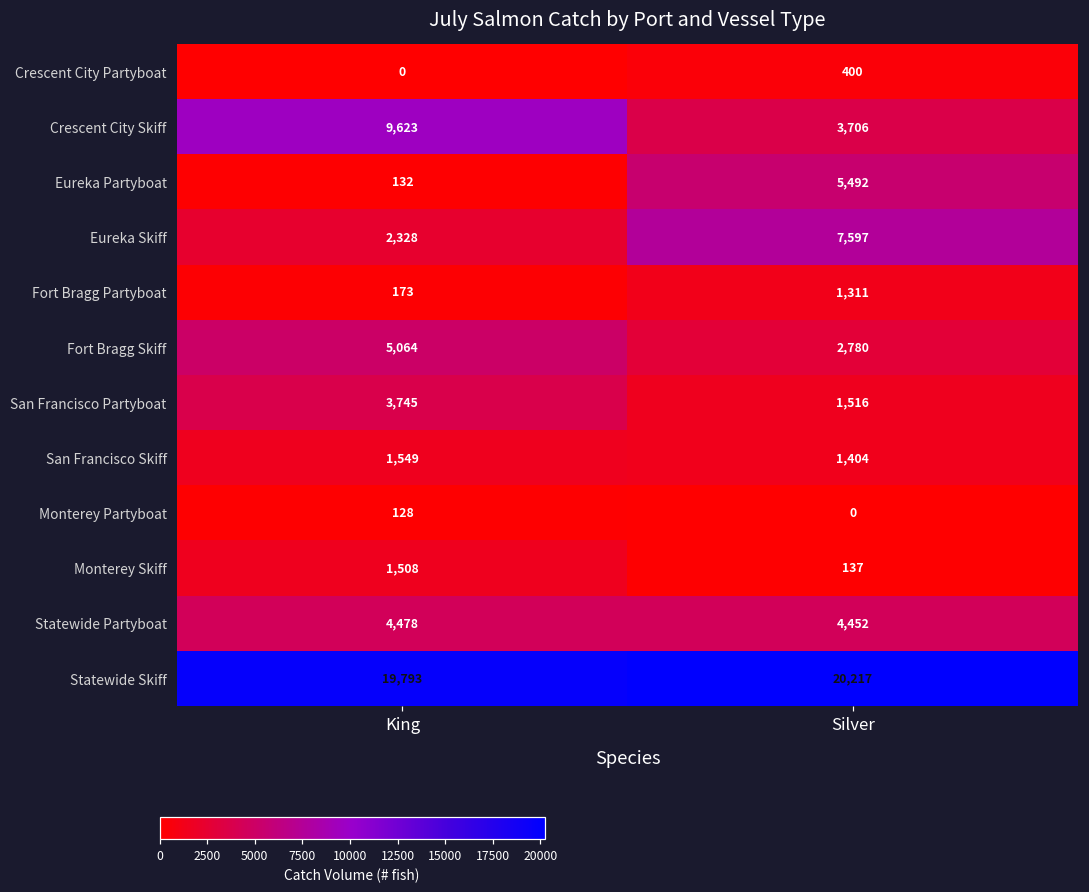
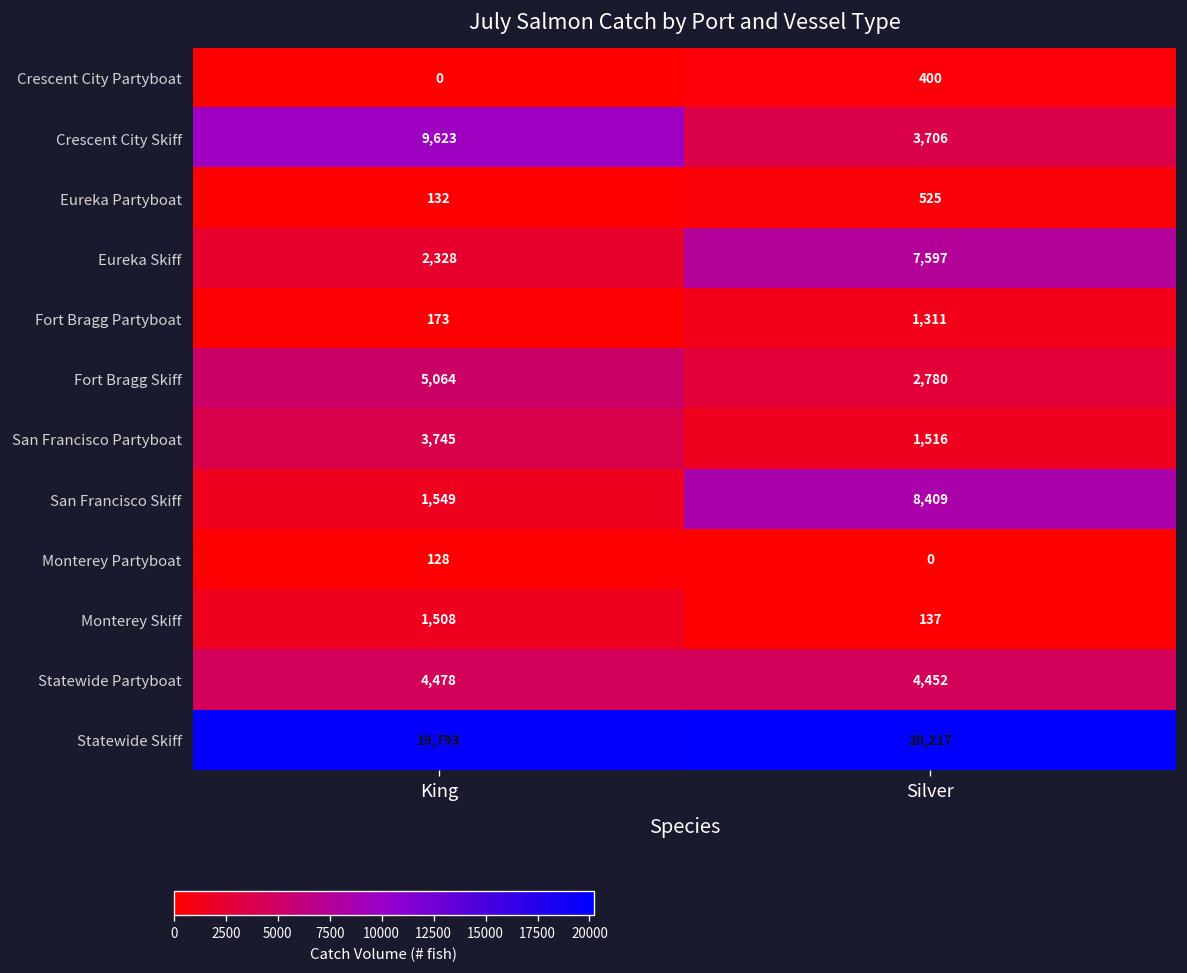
  {
    "Crescent City Partyboat": {
      "King": "0",
      "Silver": "400"
    },
    "Crescent City Skiff": {
      "King": "9,623",
      "Silver": "3,706"
    },
    "Eureka Partyboat": {
      "King": "132",
-     "Silver": "5,492"
+     "Silver": "525"
    },
    "Eureka Skiff": {
      "King": "2,328",
      "Silver": "7,597"
    },
    "Fort Bragg Partyboat": {
      "King": "173",
      "Silver": "1,311"
    },
    "Fort Bragg Skiff": {
      "King": "5,064",
      "Silver": "2,780"
    },
    "San Francisco Partyboat": {
      "King": "3,745",
      "Silver": "1,516"
    },
    "San Francisco Skiff": {
      "King": "1,549",
-     "Silver": "1,404"
+     "Silver": "8,409"
    },
    "Monterey Partyboat": {
      "King": "128",
      "Silver": "0"
    },
    "Monterey Skiff": {
      "King": "1,508",
      "Silver": "137"
    },
    "Statewide Partyboat": {
      "King": "4,478",
      "Silver": "4,452"
    },
    "Statewide Skiff": {
      "King": "19,793",
      "Silver": "20,217"
    }
  }
